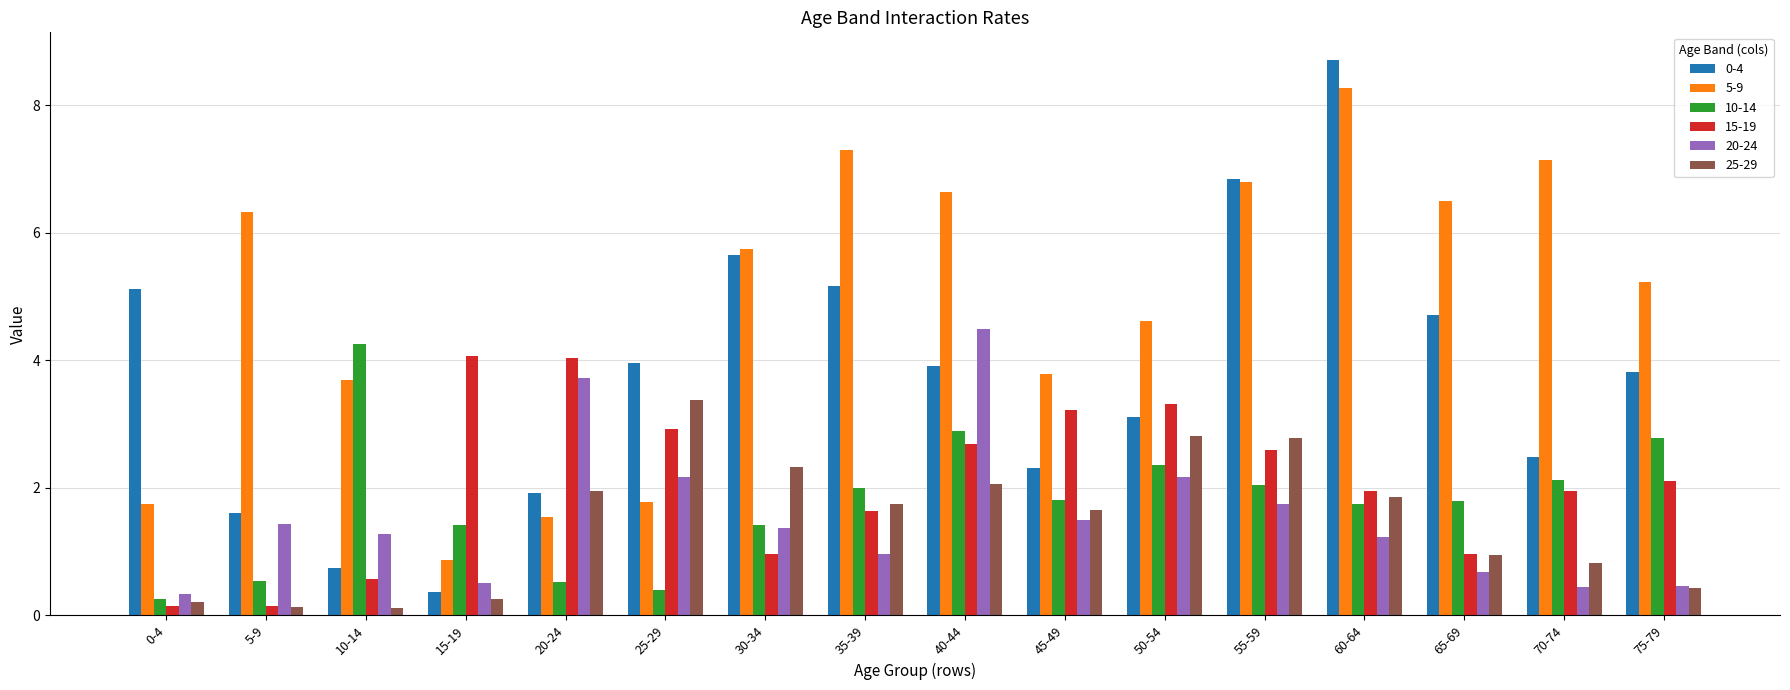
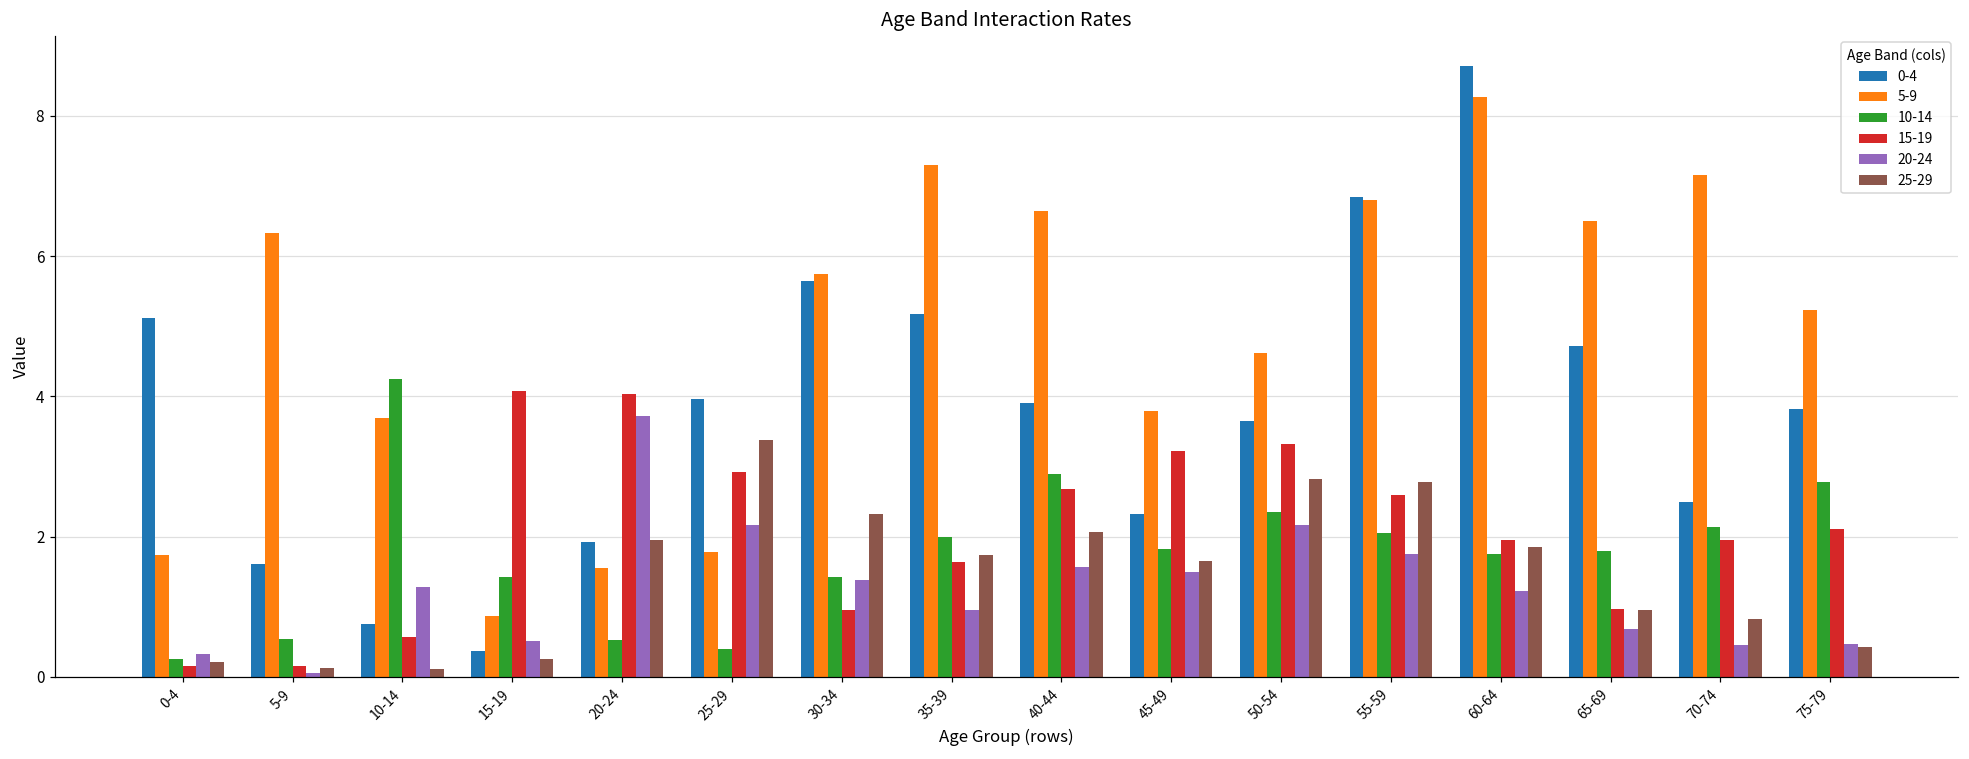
  {
    "0-4": {
      "0-4": 5.1,
      "5-9": 1.6,
      "10-14": 0.7,
      "15-19": 0.4,
      "20-24": 1.9,
      "25-29": 4.0,
      "30-34": 5.6,
      "35-39": 5.2,
      "40-44": 3.9,
      "45-49": 2.3,
-     "50-54": 3.1,
+     "50-54": 3.6,
      "55-59": 6.8,
      "60-64": 8.7,
      "65-69": 4.7,
      "70-74": 2.5,
      "75-79": 3.8
    },
    "5-9": {
      "0-4": 1.7,
      "5-9": 6.3,
      "10-14": 3.7,
      "15-19": 0.9,
      "20-24": 1.5,
      "25-29": 1.8,
      "30-34": 5.8,
      "35-39": 7.3,
      "40-44": 6.6,
      "45-49": 3.8,
      "50-54": 4.6,
      "55-59": 6.8,
      "60-64": 8.3,
      "65-69": 6.5,
      "70-74": 7.2,
      "75-79": 5.2
    },
    "10-14": {
      "0-4": 0.3,
      "5-9": 0.5,
      "10-14": 4.2,
      "15-19": 1.4,
      "20-24": 0.5,
      "25-29": 0.4,
      "30-34": 1.4,
      "35-39": 2.0,
      "40-44": 2.9,
      "45-49": 1.8,
      "50-54": 2.4,
      "55-59": 2.0,
      "60-64": 1.7,
      "65-69": 1.8,
      "70-74": 2.1,
      "75-79": 2.8
    },
    "15-19": {
      "0-4": 0.1,
      "5-9": 0.2,
      "10-14": 0.6,
      "15-19": 4.1,
      "20-24": 4.0,
      "25-29": 2.9,
      "30-34": 1.0,
      "35-39": 1.6,
      "40-44": 2.7,
      "45-49": 3.2,
      "50-54": 3.3,
      "55-59": 2.6,
      "60-64": 2.0,
      "65-69": 1.0,
      "70-74": 2.0,
      "75-79": 2.1
    },
    "20-24": {
      "0-4": 0.3,
-     "5-9": 1.4,
+     "5-9": 0.1,
      "10-14": 1.3,
      "15-19": 0.5,
      "20-24": 3.7,
      "25-29": 2.2,
      "30-34": 1.4,
      "35-39": 1.0,
-     "40-44": 4.5,
+     "40-44": 1.6,
      "45-49": 1.5,
      "50-54": 2.2,
      "55-59": 1.8,
      "60-64": 1.2,
      "65-69": 0.7,
      "70-74": 0.4,
      "75-79": 0.5
    },
    "25-29": {
      "0-4": 0.2,
      "5-9": 0.1,
      "10-14": 0.1,
      "15-19": 0.3,
      "20-24": 1.9,
      "25-29": 3.4,
      "30-34": 2.3,
      "35-39": 1.7,
      "40-44": 2.1,
      "45-49": 1.7,
      "50-54": 2.8,
      "55-59": 2.8,
      "60-64": 1.9,
      "65-69": 0.9,
      "70-74": 0.8,
      "75-79": 0.4
    }
  }
